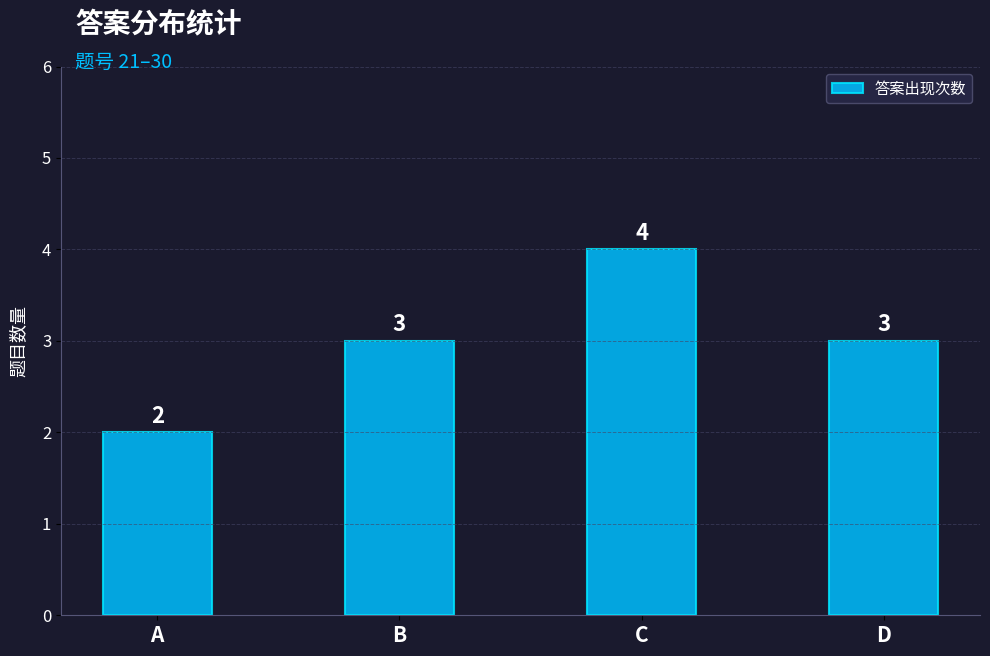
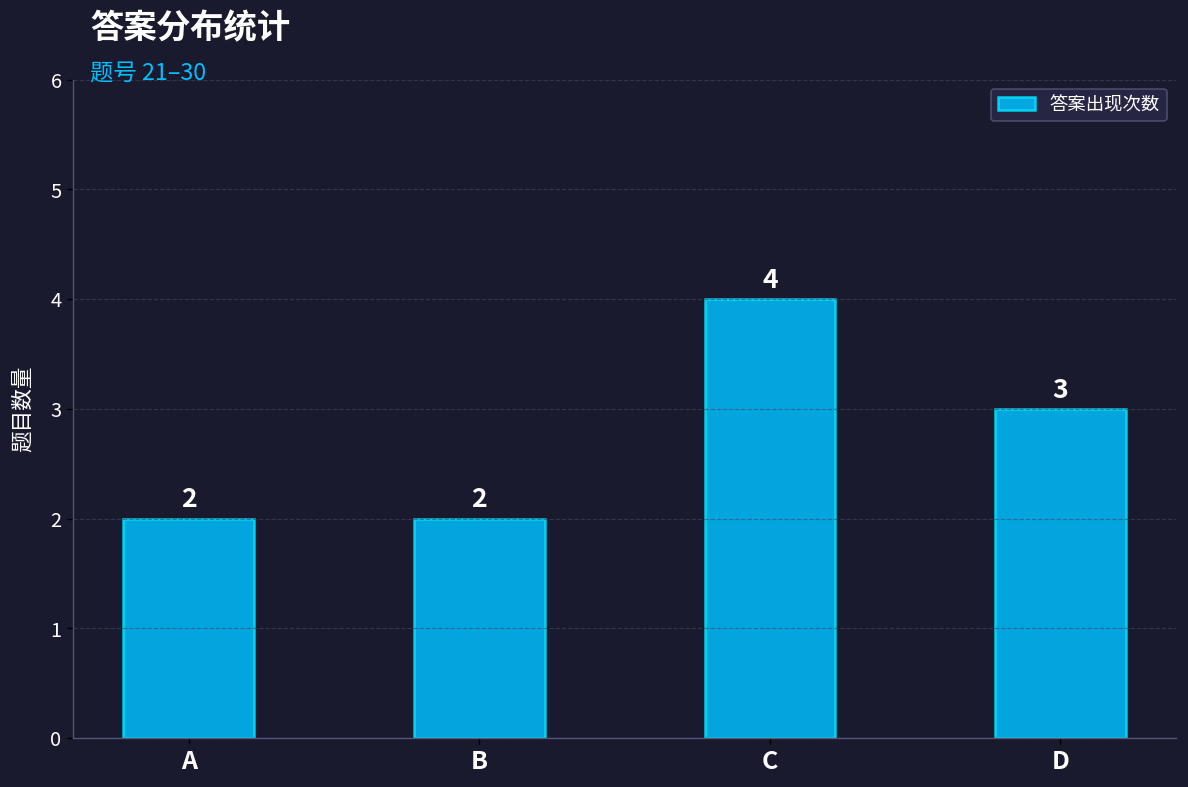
  {
    "A": 2,
-   "B": 3,
+   "B": 2,
    "C": 4,
    "D": 3
  }
